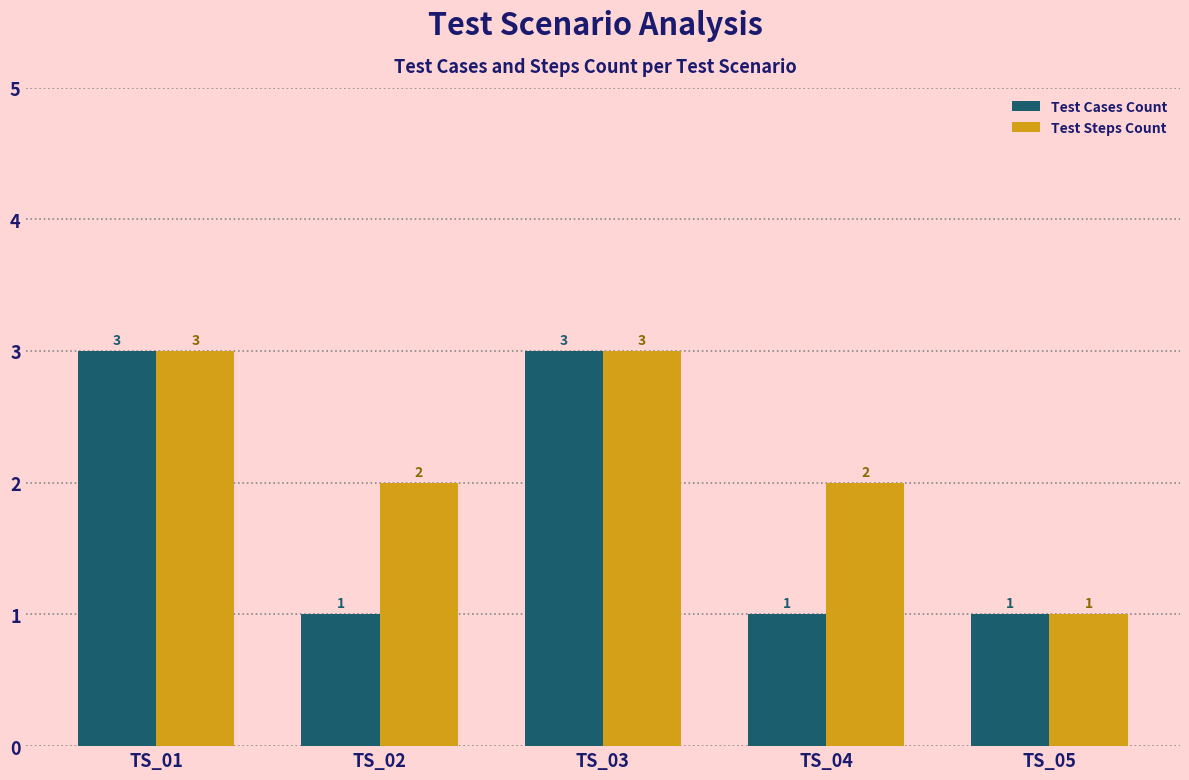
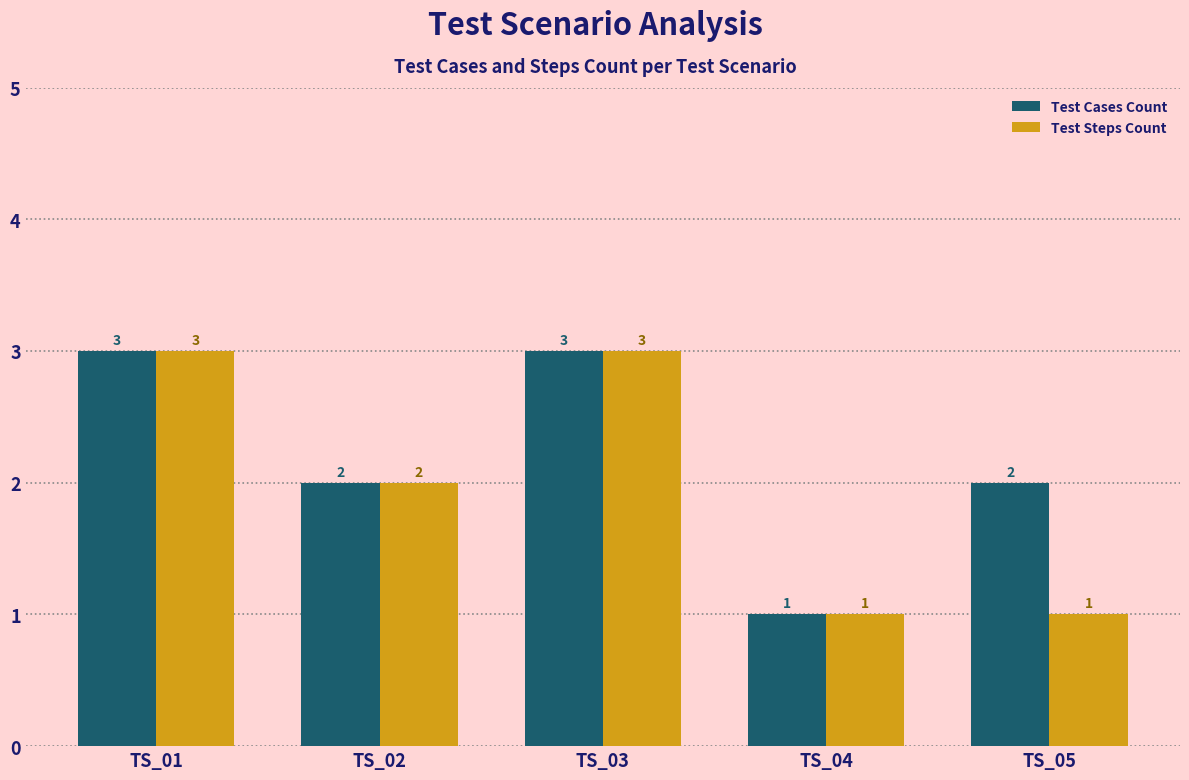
  {
    "Test Cases Count": {
      "TS_01": 3,
-     "TS_02": 1,
+     "TS_02": 2,
      "TS_03": 3,
      "TS_04": 1,
-     "TS_05": 1
+     "TS_05": 2
    },
    "Test Steps Count": {
      "TS_01": 3,
      "TS_02": 2,
      "TS_03": 3,
-     "TS_04": 2,
+     "TS_04": 1,
      "TS_05": 1
    }
  }
